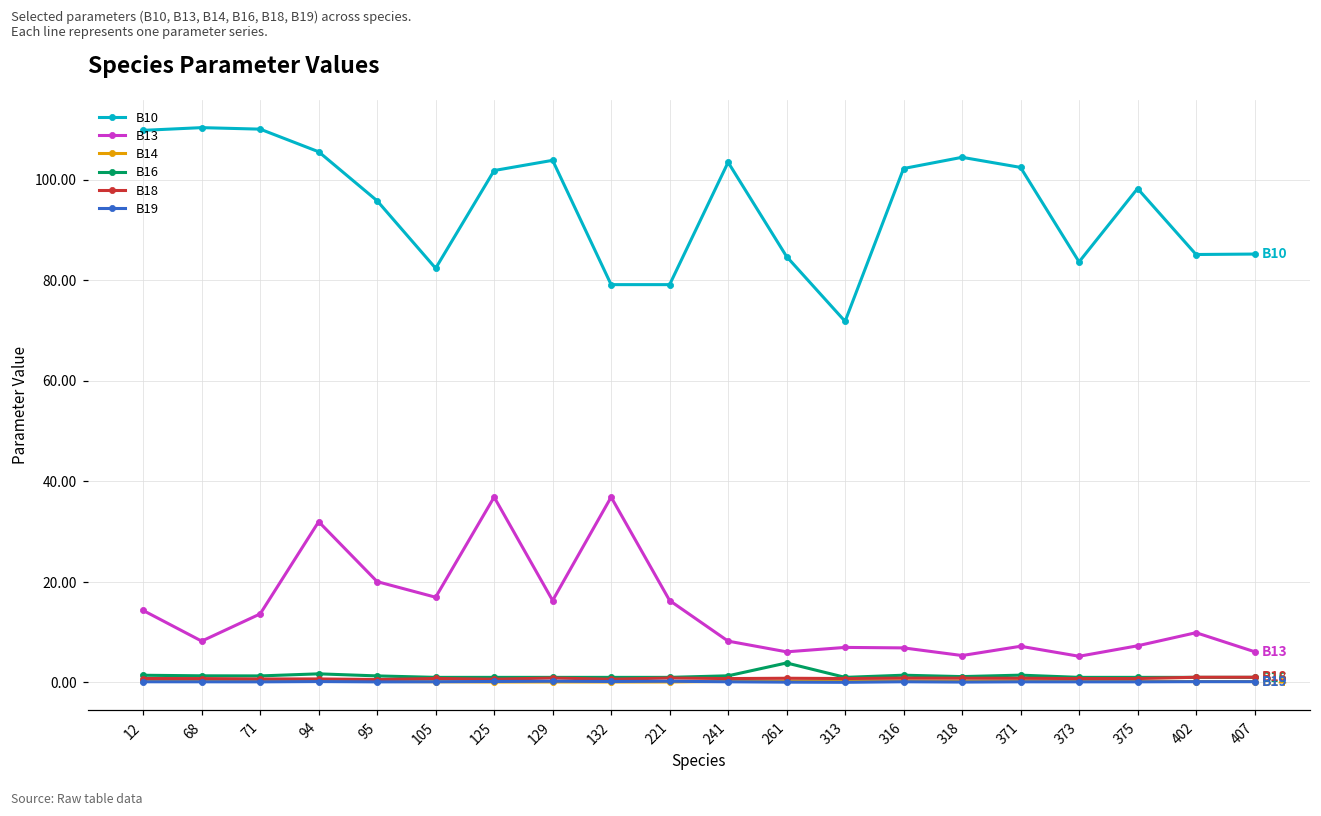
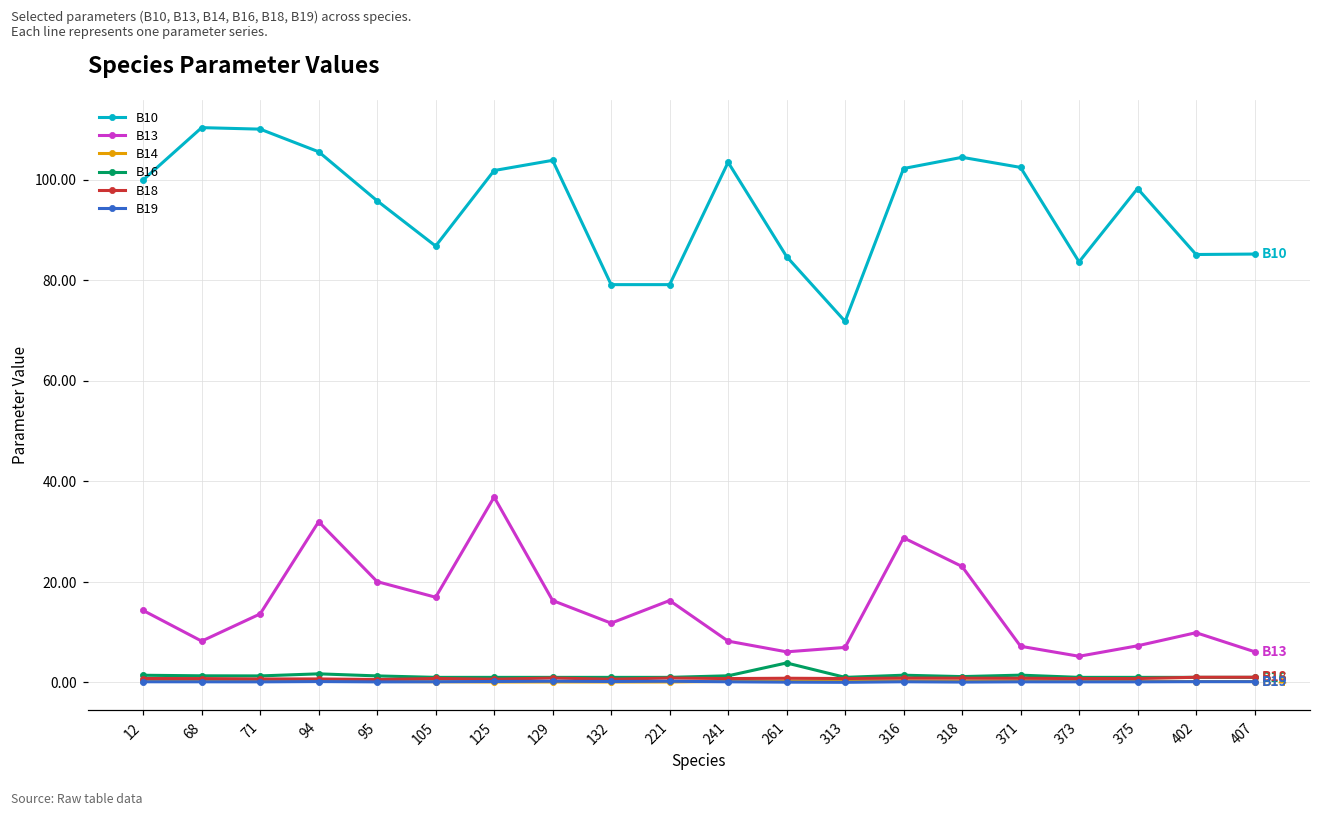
  {
    "B10": {
-     "12": 110,
+     "12": 100,
      "68": 110,
      "71": 110,
      "94": 106,
      "95": 96,
-     "105": 82,
+     "105": 87,
      "125": 102,
      "129": 104,
      "132": 79,
      "221": 79,
      "241": 103,
      "261": 85,
      "313": 72,
      "316": 102,
      "318": 104,
      "371": 102,
      "373": 84,
      "375": 98,
      "402": 85,
      "407": 85
    },
    "B13": {
      "12": 14,
      "68": 8,
      "71": 14,
      "94": 32,
      "95": 20,
      "105": 17,
      "125": 37,
      "129": 16,
-     "132": 37,
+     "132": 12,
      "221": 16,
      "241": 8,
      "261": 6,
      "313": 7,
-     "316": 7,
-     "318": 5,
+     "316": 29,
+     "318": 23,
      "371": 7,
      "373": 5,
      "375": 7,
      "402": 10,
      "407": 6
    },
    "B16": {
      "12": 1,
      "68": 1,
      "71": 1,
      "94": 2,
      "95": 1,
      "241": 1,
      "261": 4,
      "316": 1,
      "371": 1
    },
    "B18": {
      "12": 1,
      "261": 1,
      "316": 1
    }
  }
